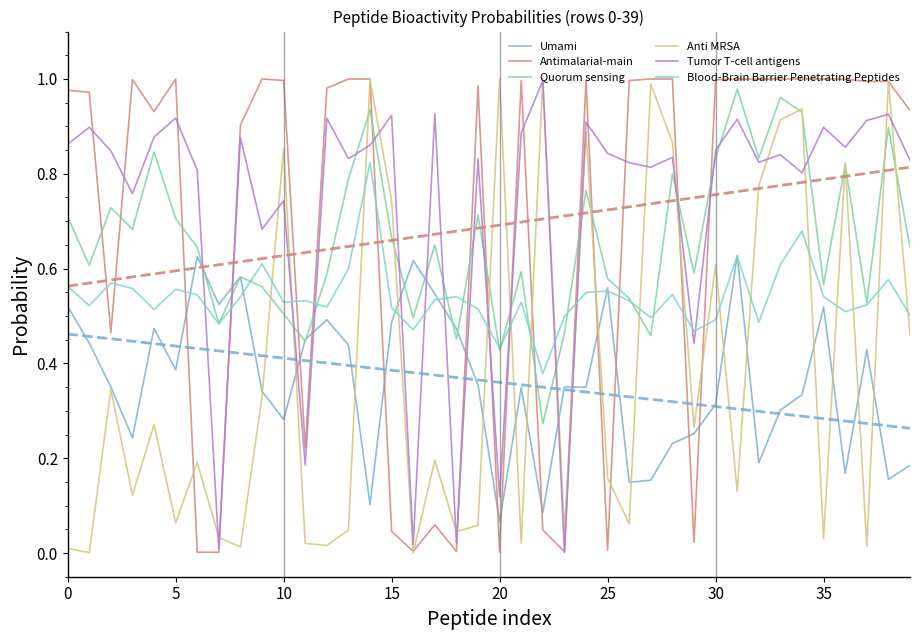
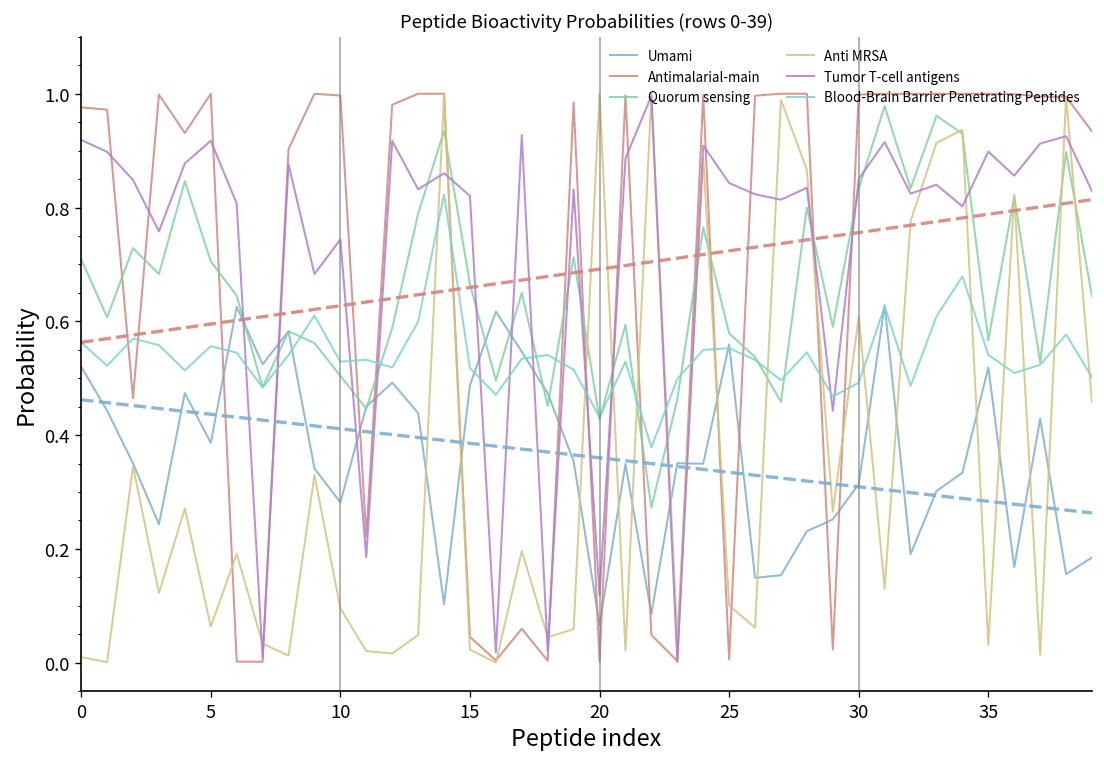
  {
    "Anti MRSA": {
      "0": 0.01,
      "5": 0.06,
-     "10": 0.85,
-     "15": 0.74,
+     "10": 0.10,
+     "15": 0.02,
      "20": 1.00,
-     "25": 0.16,
+     "25": 0.10,
      "30": 0.61,
      "35": 0.03
    },
    "Tumor T-cell antigens": {
-     "0": 0.86,
+     "0": 0.92,
      "5": 0.92,
      "10": 0.74,
-     "15": 0.92,
+     "15": 0.82,
      "20": 0.12,
      "25": 0.84,
      "30": 0.85,
      "35": 0.90
    }
  }
